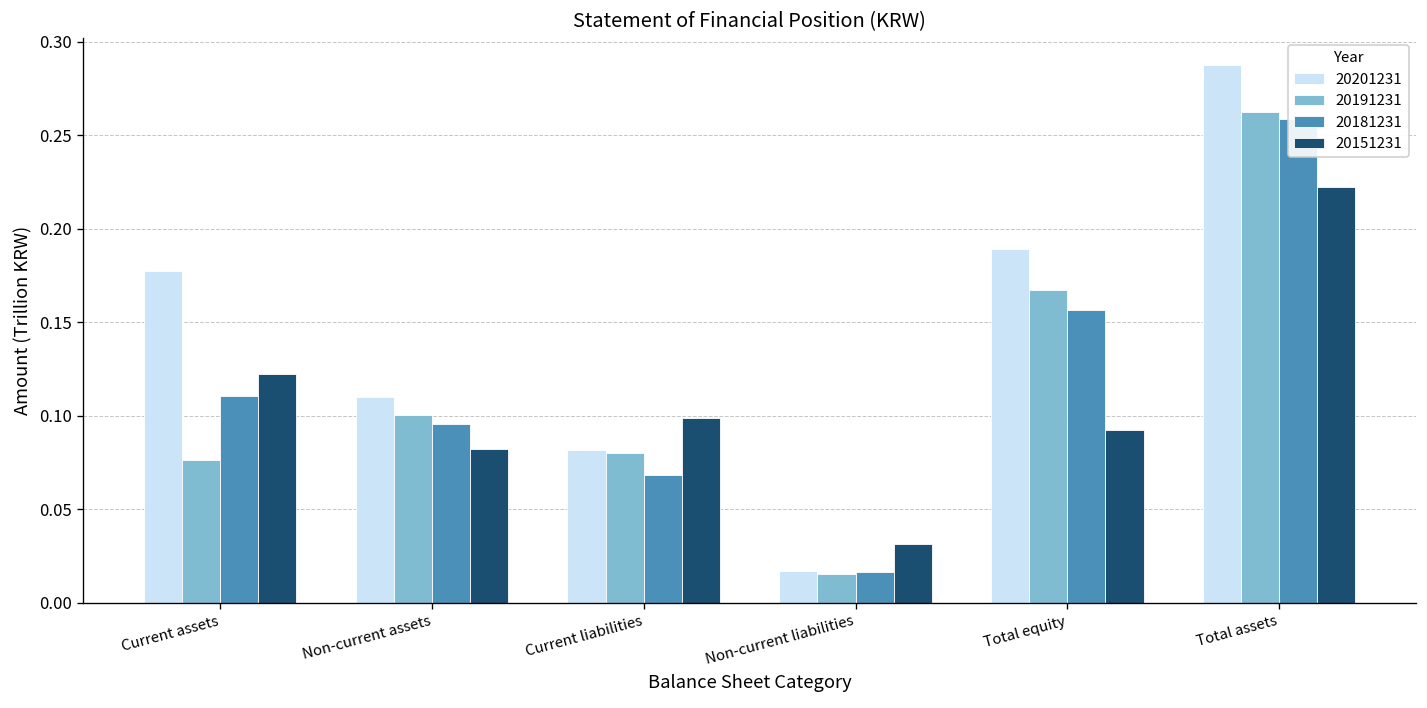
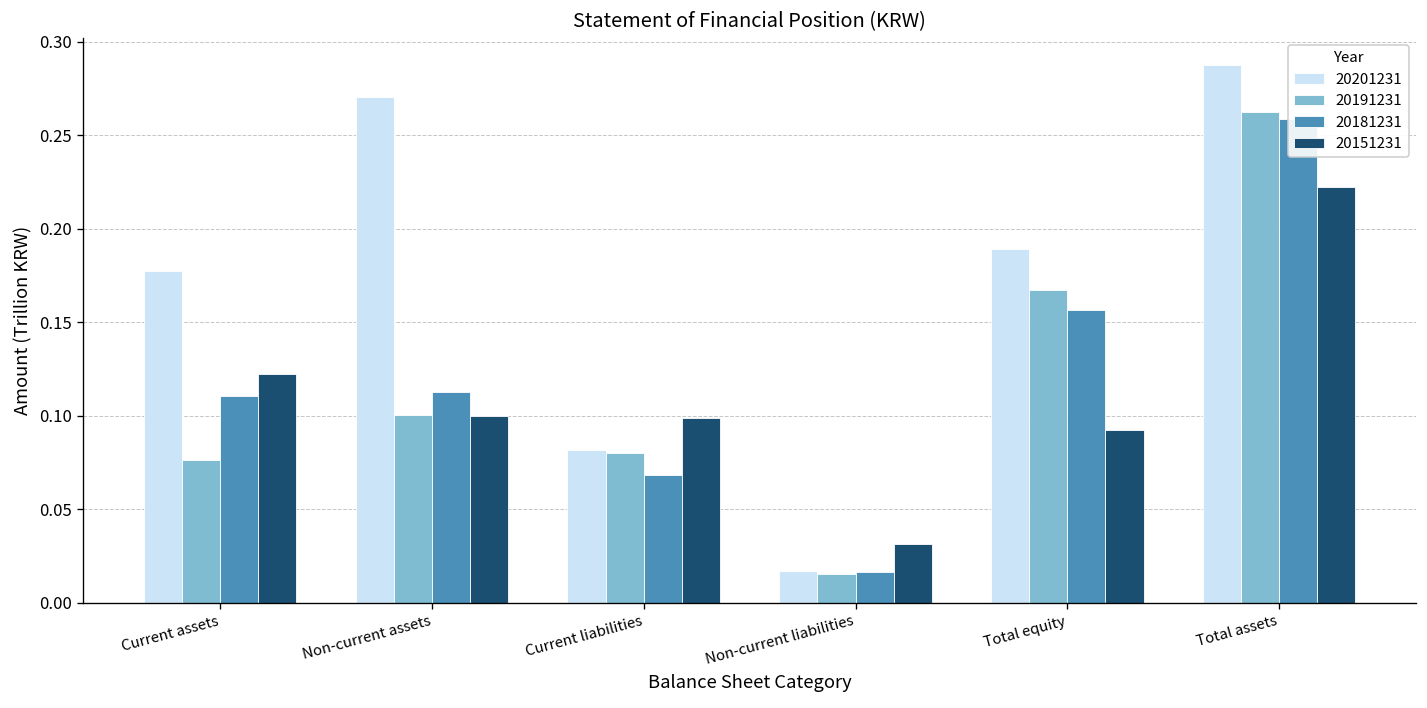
  {
    "20201231": {
      "Current assets": 0.178,
-     "Non-current assets": 0.110,
+     "Non-current assets": 0.270,
      "Current liabilities": 0.082,
      "Non-current liabilities": 0.017,
      "Total equity": 0.189,
      "Total assets": 0.288
    },
    "20191231": {
      "Current assets": 0.076,
      "Non-current assets": 0.100,
      "Current liabilities": 0.080,
      "Non-current liabilities": 0.015,
      "Total equity": 0.167,
      "Total assets": 0.263
    },
    "20181231": {
      "Current assets": 0.111,
-     "Non-current assets": 0.095,
+     "Non-current assets": 0.113,
      "Current liabilities": 0.068,
      "Non-current liabilities": 0.017,
      "Total equity": 0.157
    },
    "20151231": {
      "Current assets": 0.122,
-     "Non-current assets": 0.082,
+     "Non-current assets": 0.100,
      "Current liabilities": 0.099,
      "Non-current liabilities": 0.031,
      "Total equity": 0.093,
      "Total assets": 0.222
    }
  }
